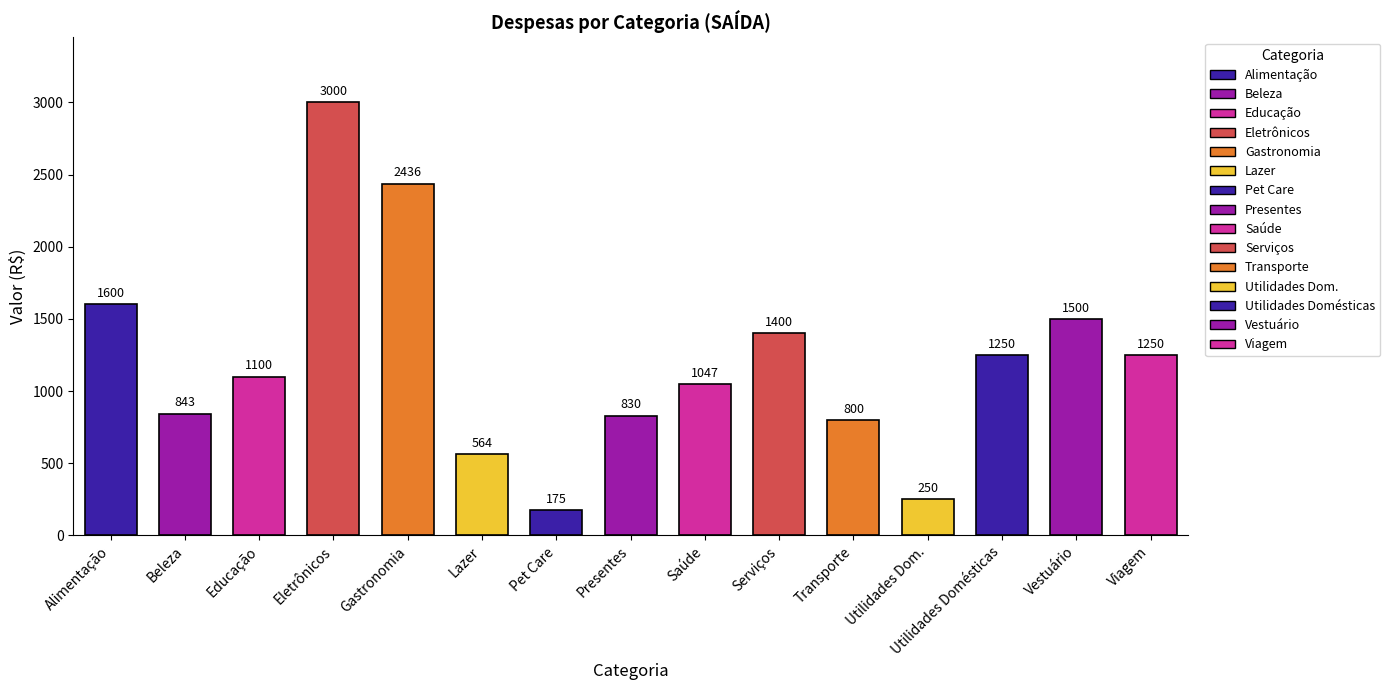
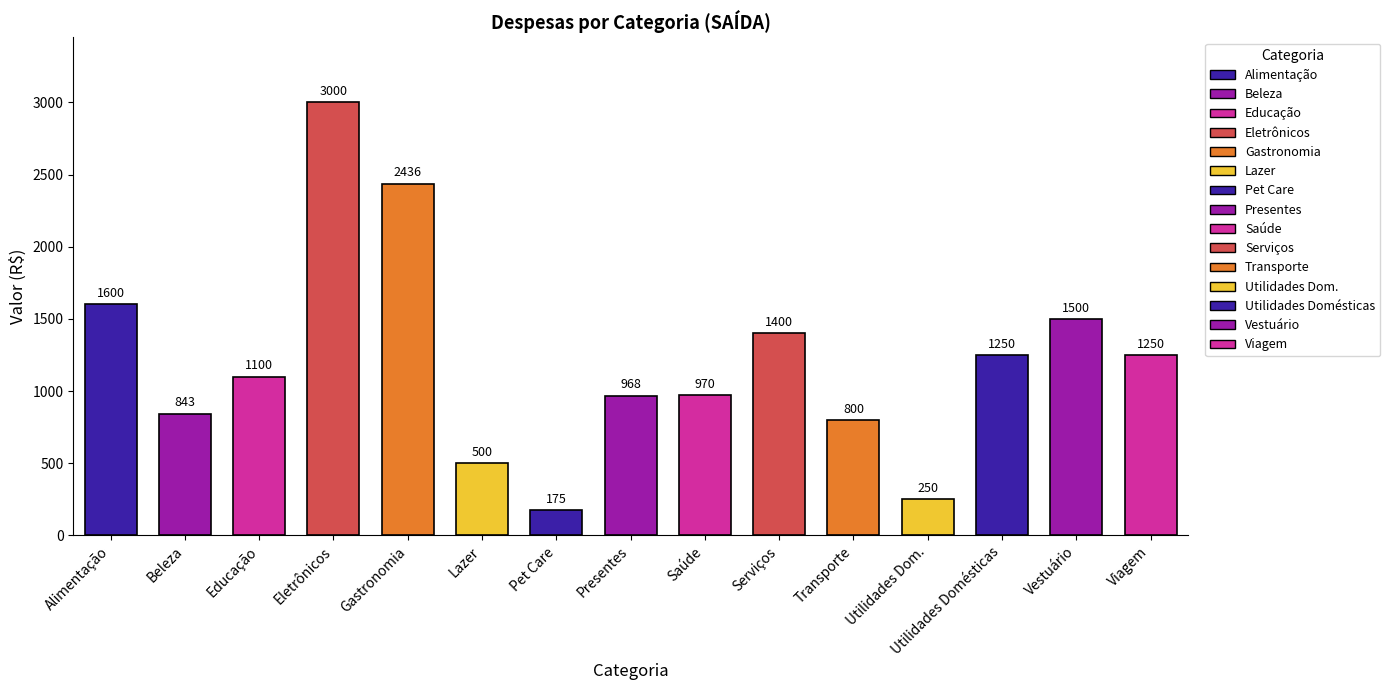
  {
    "Alimentação": 1600,
    "Beleza": 843,
    "Educação": 1100,
    "Eletrônicos": 3000,
    "Gastronomia": 2436,
-   "Lazer": 564,
+   "Lazer": 500,
    "Pet Care": 175,
-   "Presentes": 830,
-   "Saúde": 1047,
+   "Presentes": 968,
+   "Saúde": 970,
    "Serviços": 1400,
    "Transporte": 800,
    "Utilidades Dom.": 250,
    "Utilidades Domésticas": 1250,
    "Vestuário": 1500,
    "Viagem": 1250
  }
